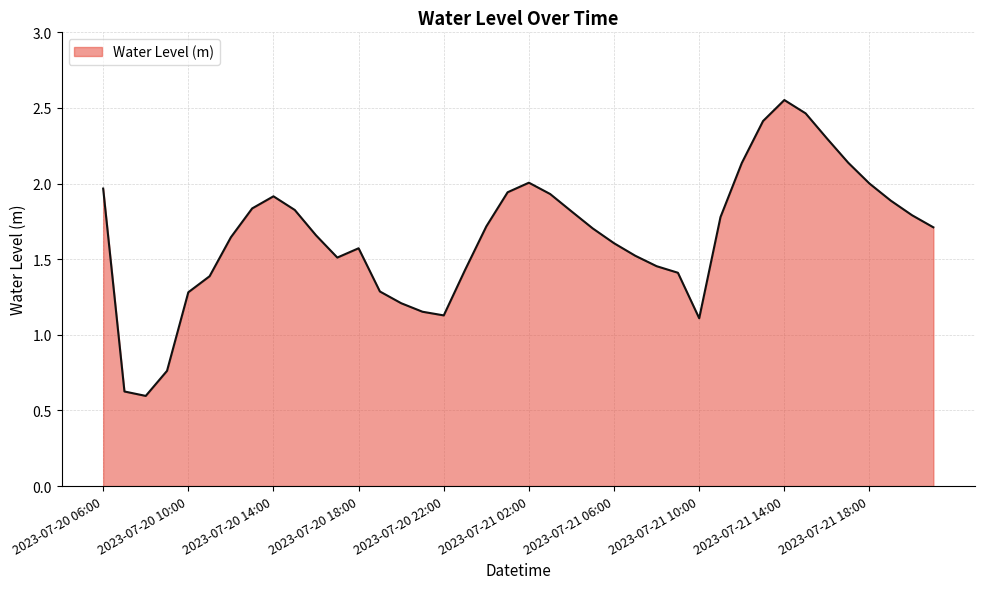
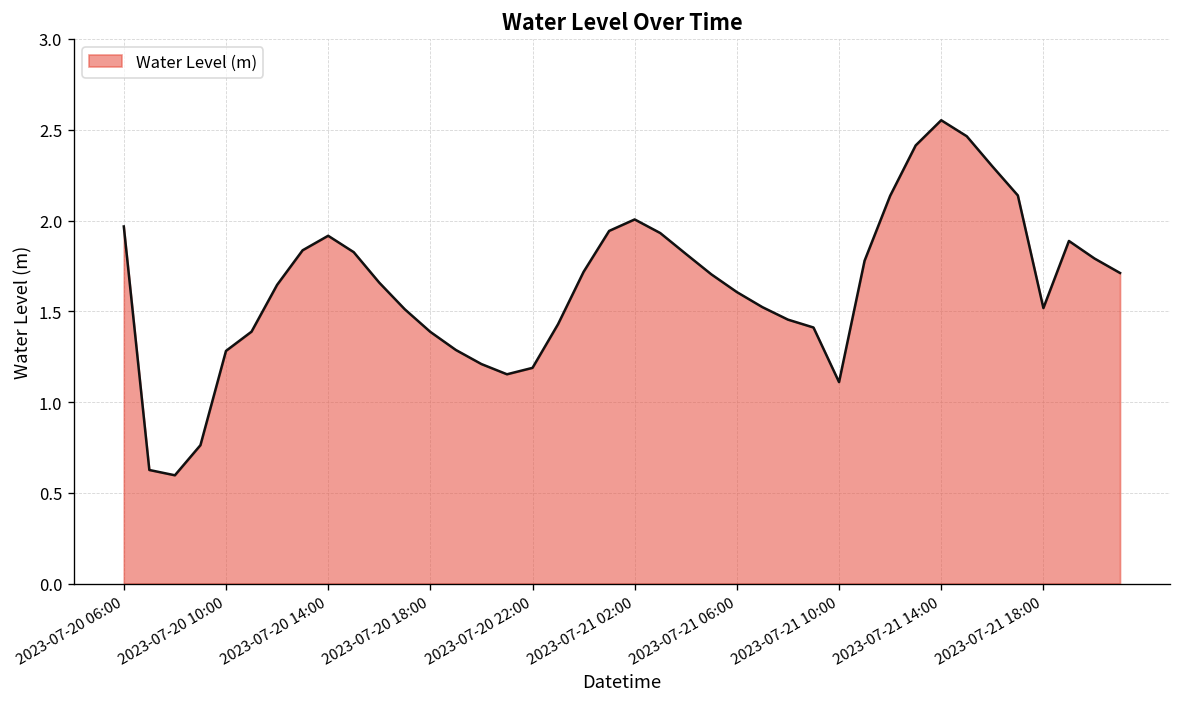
  {
    "2023-07-20 06:00": 1.97,
    "2023-07-20 10:00": 1.28,
    "2023-07-20 14:00": 1.92,
-   "2023-07-20 18:00": 1.57,
-   "2023-07-20 22:00": 1.13,
+   "2023-07-20 18:00": 1.39,
+   "2023-07-20 22:00": 1.19,
    "2023-07-21 02:00": 2.01,
    "2023-07-21 06:00": 1.61,
    "2023-07-21 10:00": 1.11,
    "2023-07-21 14:00": 2.55,
-   "2023-07-21 18:00": 2.00
+   "2023-07-21 18:00": 1.52
  }
